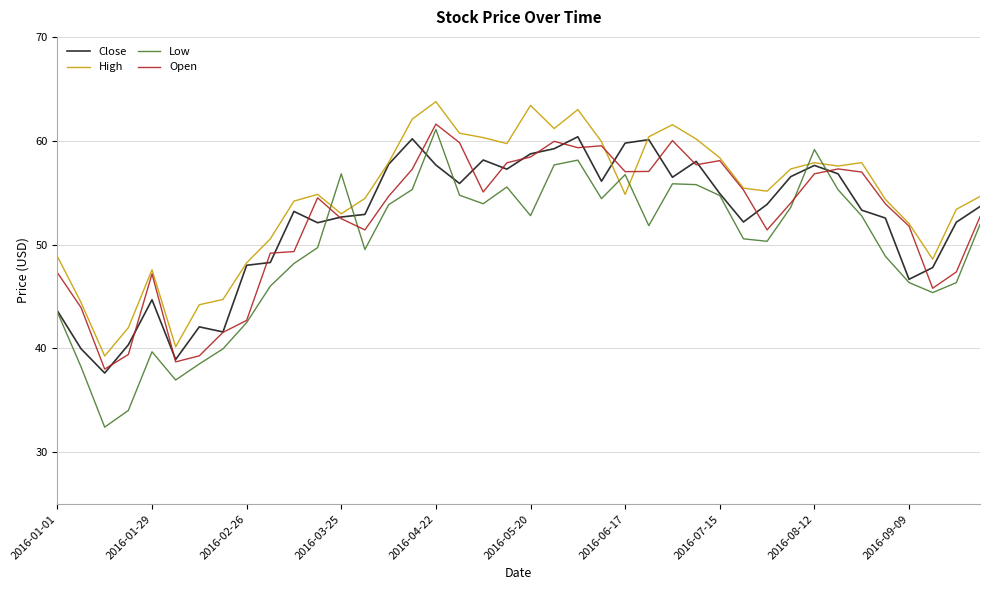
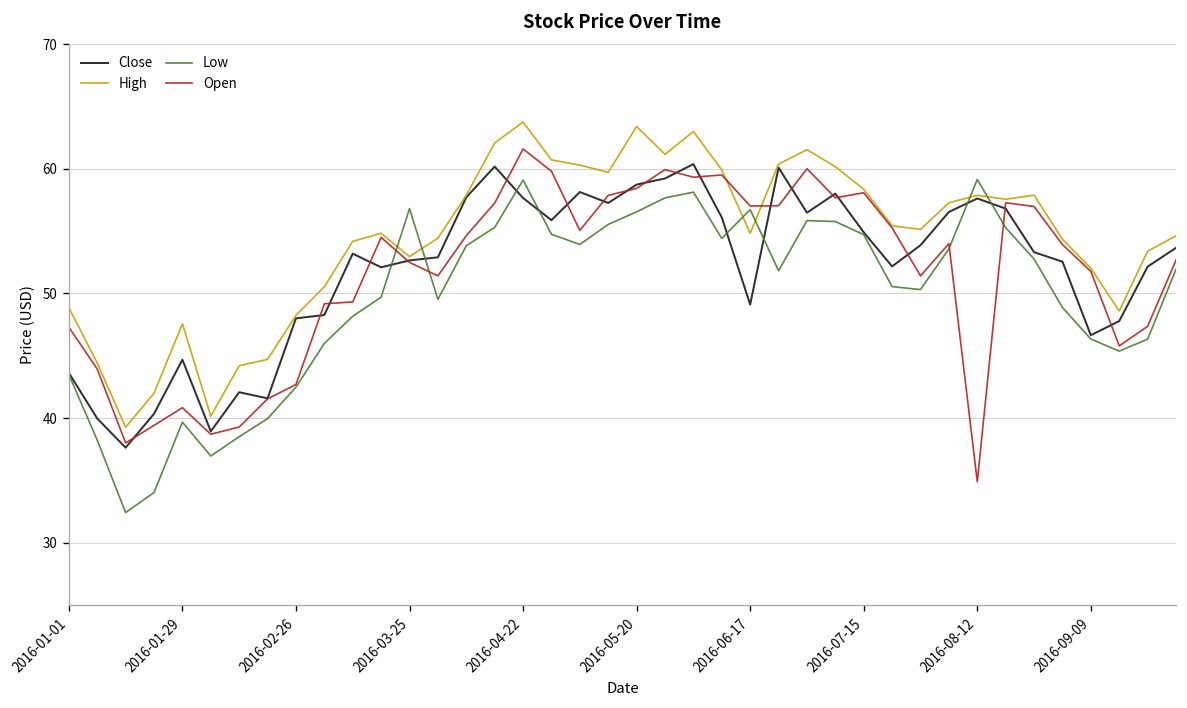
  {
    "Close": {
      "2016-01-29": 44.7,
      "2016-04-22": 57.7,
      "2016-05-20": 58.7,
-     "2016-06-17": 59.8,
+     "2016-06-17": 49.1,
      "2016-08-12": 57.6,
      "2016-09-09": 46.7
    },
    "High": {
      "2016-01-01": 48.9,
      "2016-01-29": 47.6,
      "2016-03-25": 53.0,
      "2016-04-22": 63.8,
      "2016-05-20": 63.4,
      "2016-06-17": 54.8,
      "2016-07-15": 58.4,
      "2016-08-12": 57.9,
      "2016-09-09": 52.0
    },
    "Low": {
      "2016-01-29": 39.7,
      "2016-03-25": 56.8,
-     "2016-04-22": 61.1,
-     "2016-05-20": 52.8,
+     "2016-04-22": 59.1,
+     "2016-05-20": 56.5,
      "2016-06-17": 56.7,
      "2016-08-12": 59.1,
      "2016-09-09": 46.3
    },
    "Open": {
      "2016-01-01": 47.3,
-     "2016-01-29": 47.2,
+     "2016-01-29": 40.8,
      "2016-04-22": 61.6,
      "2016-05-20": 58.4,
      "2016-06-17": 57.0,
      "2016-07-15": 58.1,
-     "2016-08-12": 56.8,
+     "2016-08-12": 34.9,
      "2016-09-09": 51.8
    }
  }
